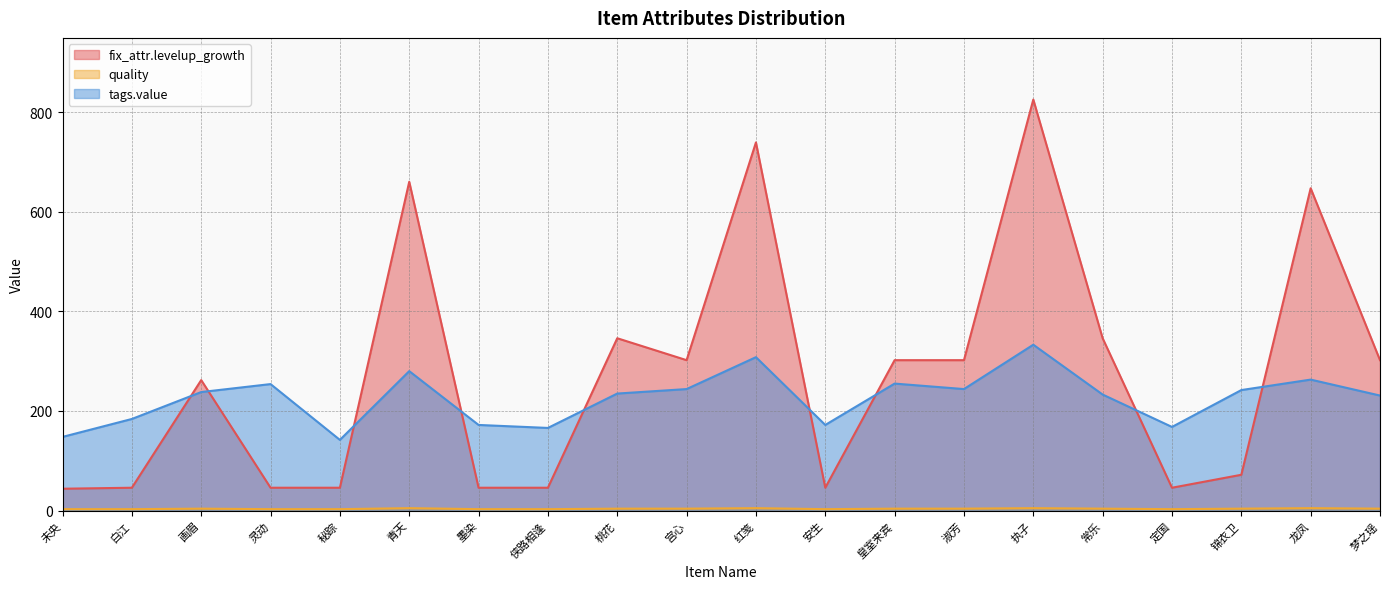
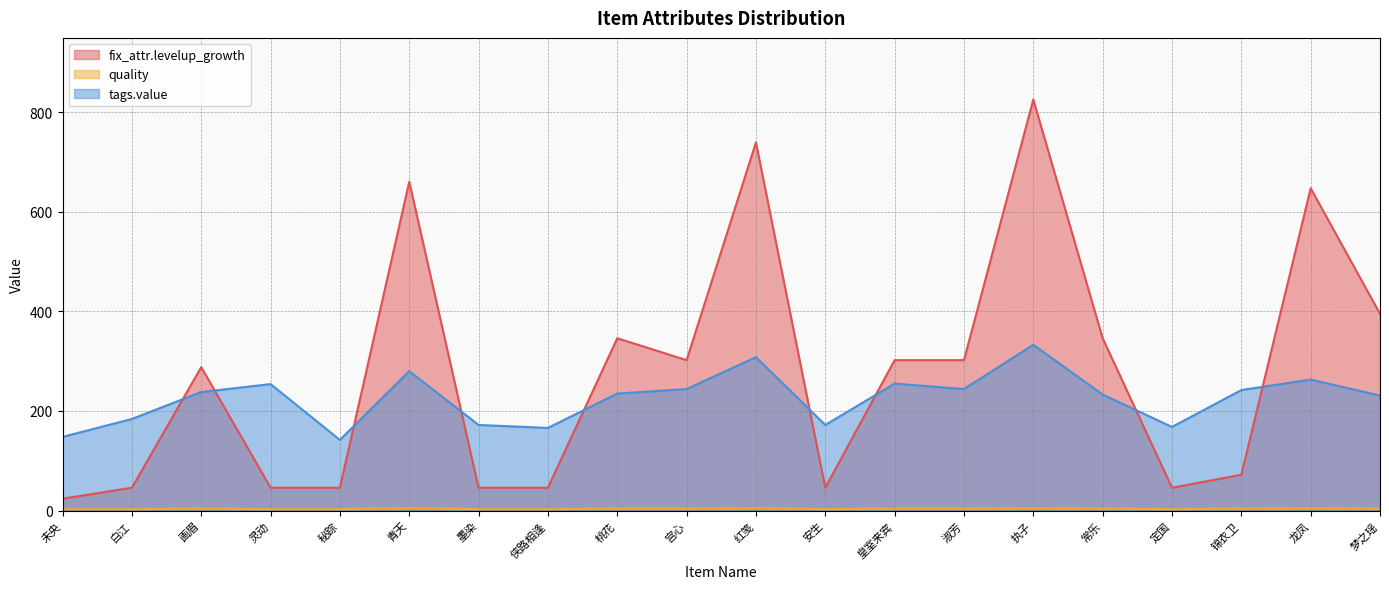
  {
    "fix_attr.levelup_growth": {
-     "未央": 40,
+     "未央": 20,
      "白江": 50,
-     "画眉": 260,
+     "画眉": 290,
      "灵动": 50,
      "秘踪": 50,
      "青天": 660,
      "墨染": 50,
      "侠路相逢": 50,
      "桃花": 350,
      "宫心": 300,
      "红笺": 740,
      "安生": 50,
      "皇室来宾": 300,
      "淑芳": 300,
      "执子": 830,
      "常乐": 350,
      "定国": 50,
      "锦衣卫": 70,
      "龙凤": 650,
-     "梦之瑶": 300
+     "梦之瑶": 400
    },
    "quality": {
      "未央": 0,
      "白江": 0,
      "画眉": 0,
      "灵动": 0,
      "秘踪": 0,
      "青天": 10,
      "墨染": 0,
      "侠路相逢": 0,
      "桃花": 0,
      "宫心": 0,
      "红笺": 10,
      "安生": 0,
      "皇室来宾": 0,
      "淑芳": 0,
      "执子": 10,
      "常乐": 0,
      "定国": 0,
      "锦衣卫": 0,
      "龙凤": 10,
      "梦之瑶": 0
    },
    "tags.value": {
      "未央": 150,
      "白江": 180,
      "画眉": 240,
      "灵动": 250,
      "秘踪": 140,
      "青天": 280,
      "墨染": 170,
      "侠路相逢": 170,
      "桃花": 240,
      "宫心": 240,
      "红笺": 310,
      "安生": 170,
      "皇室来宾": 260,
      "淑芳": 240,
      "执子": 330,
      "常乐": 230,
      "定国": 170,
      "锦衣卫": 240,
      "龙凤": 260,
      "梦之瑶": 230
    }
  }
